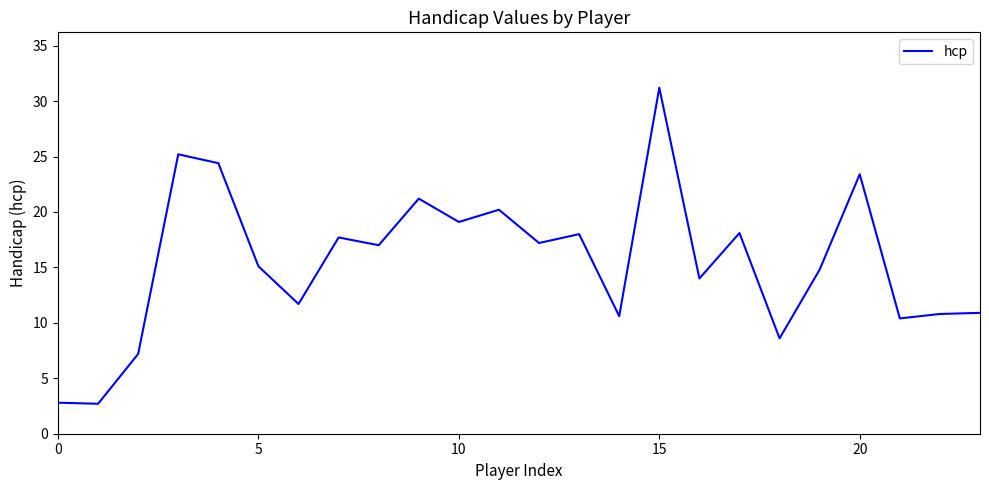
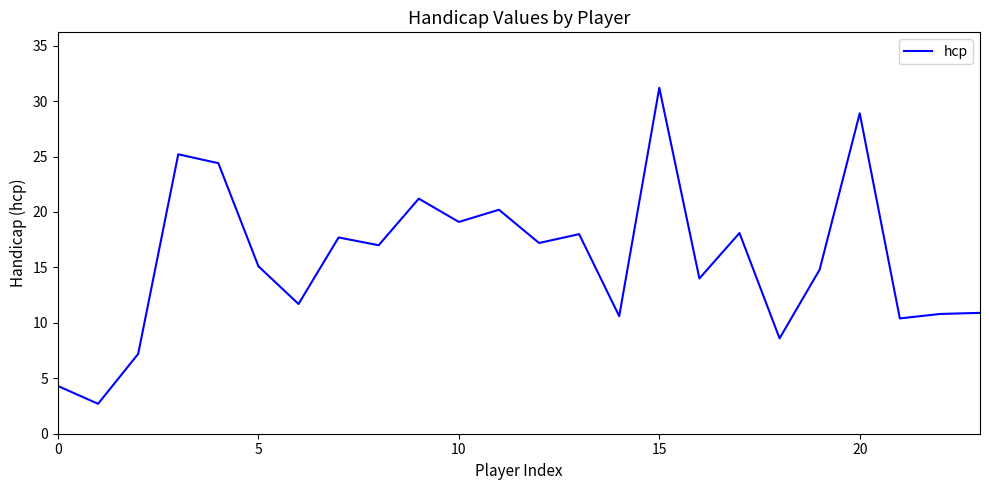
  {
-   "0": 2.8,
+   "0": 4.3,
    "5": 15.1,
    "10": 19.1,
    "15": 31.2,
-   "20": 23.4
+   "20": 28.9
  }
